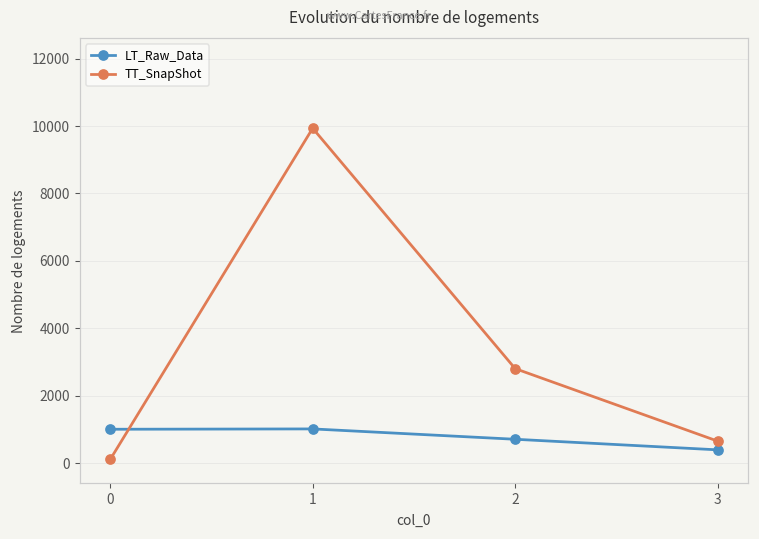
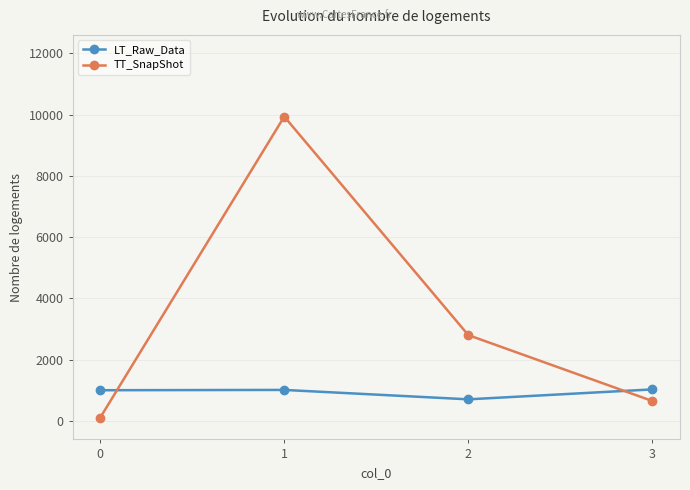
  {
    "LT_Raw_Data": {
      "0": 1000,
      "1": 1000,
      "2": 700,
-     "3": 400
+     "3": 1000
    },
    "TT_SnapShot": {
      "0": 100,
      "1": 9900,
      "2": 2800,
      "3": 700
    }
  }
